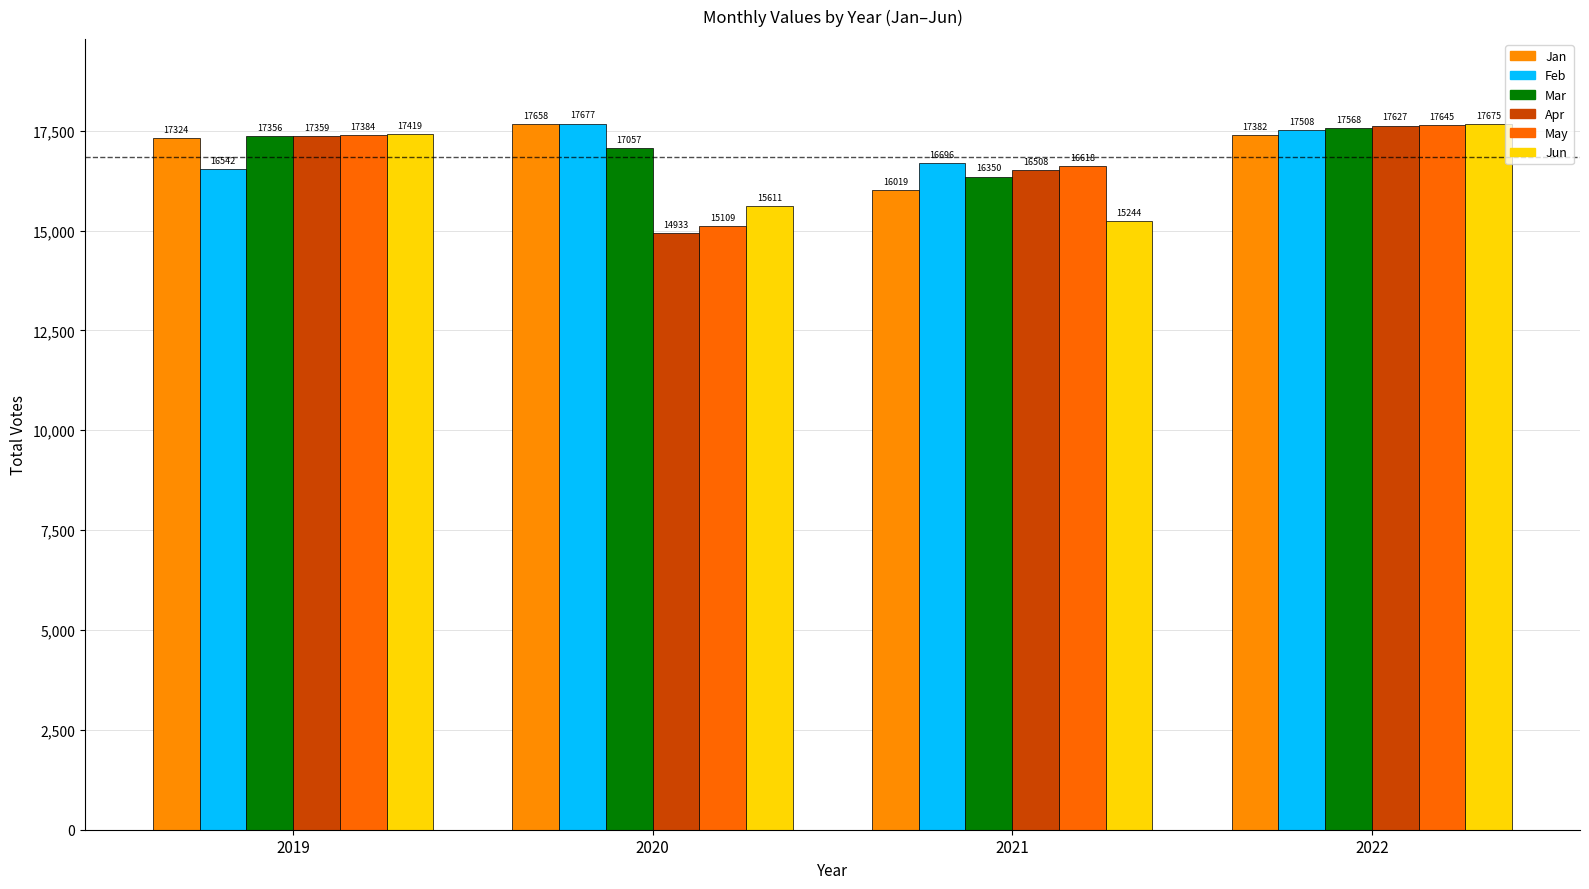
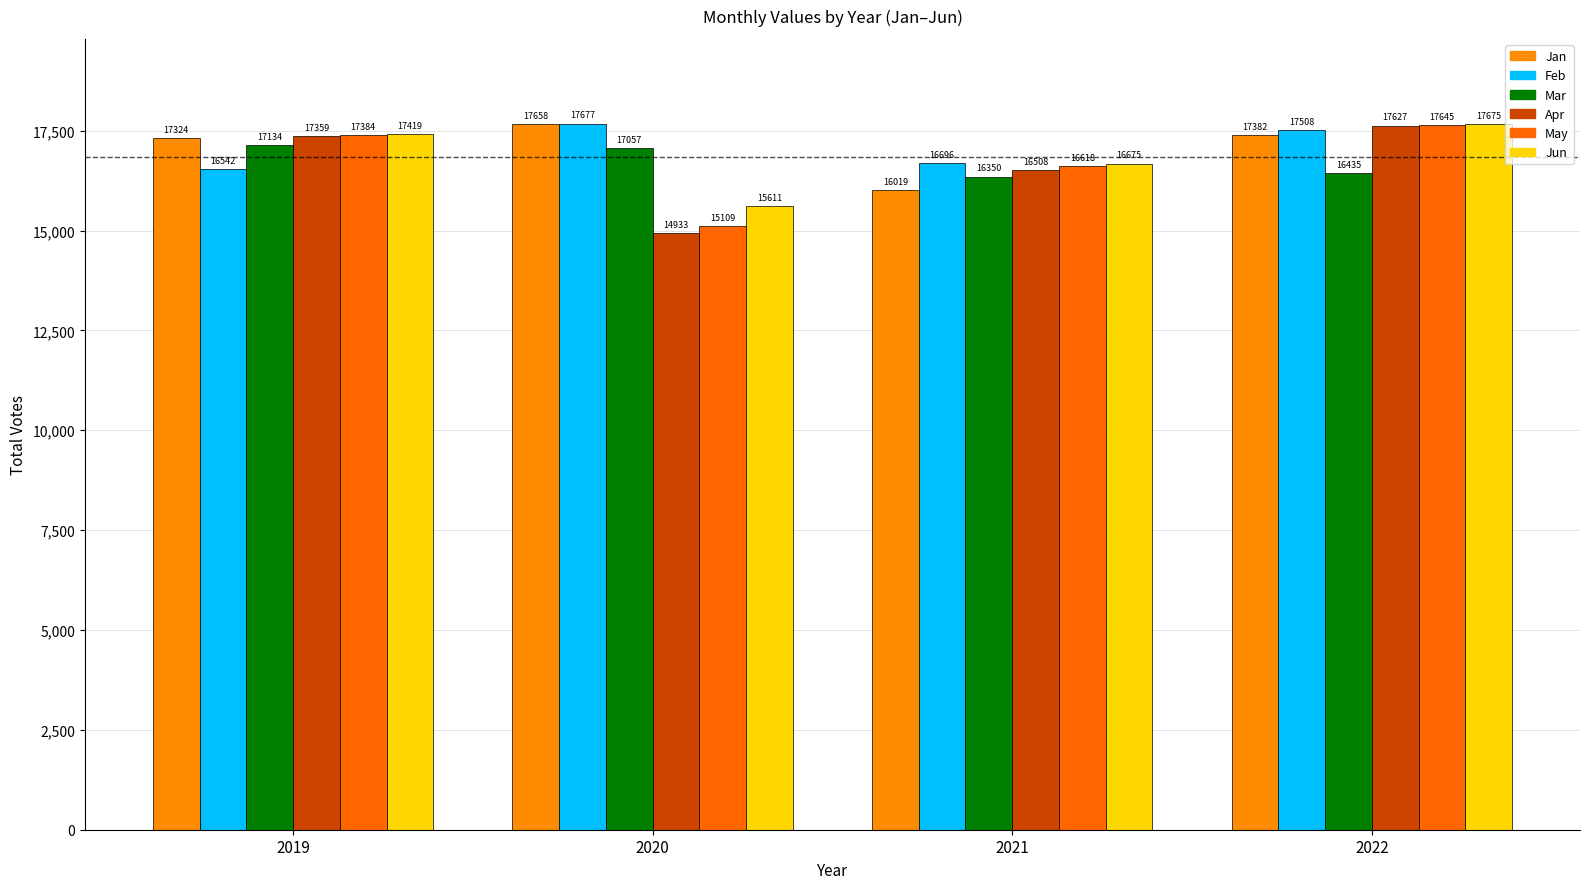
  {
    "Feb": {
      "2020": 17677,
      "2021": 16696
    },
    "Mar": {
-     "2019": 17356,
+     "2019": 17134,
      "2020": 17057,
-     "2022": 17568
+     "2022": 16435
    },
    "Apr": {
      "2019": 17359,
      "2020": 14933
    },
    "Jun": {
      "2019": 17419,
-     "2021": 15244,
+     "2021": 16675,
      "2022": 17675
    }
  }
